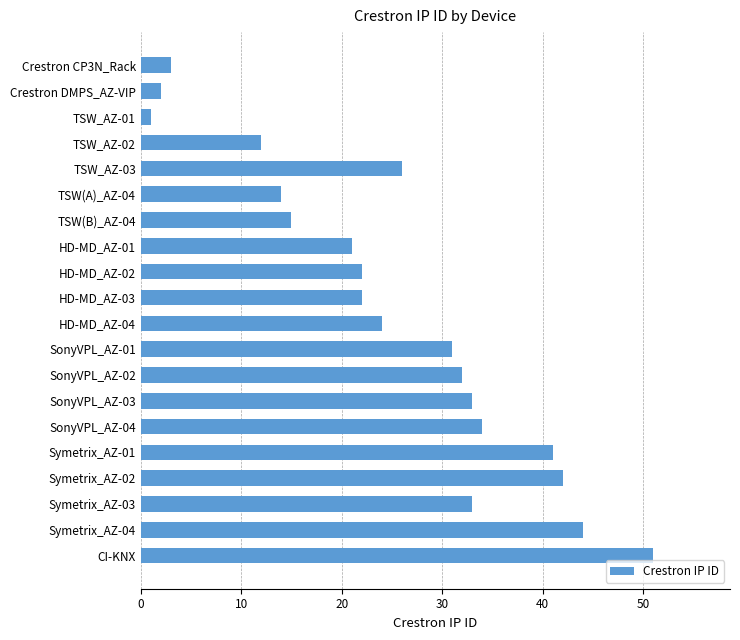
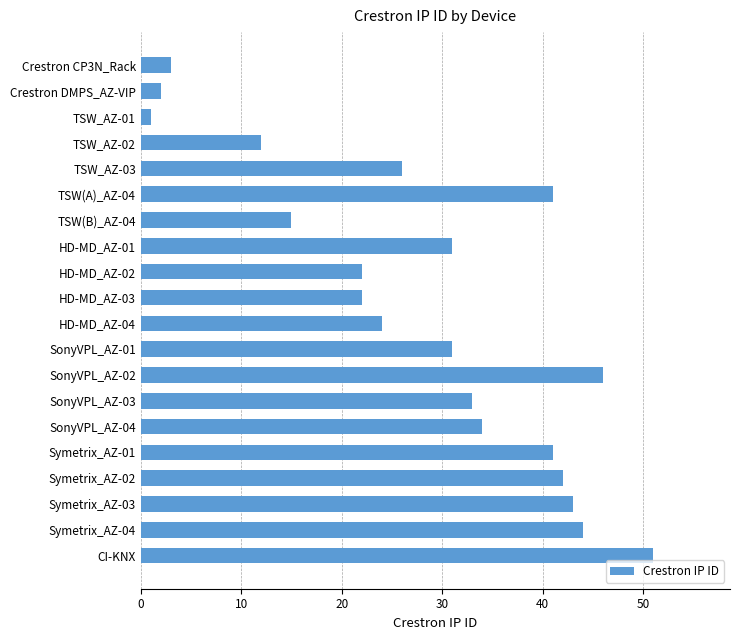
  {
    "Crestron CP3N_Rack": 3,
    "Crestron DMPS_AZ-VIP": 2,
    "TSW_AZ-01": 1,
    "TSW_AZ-02": 12,
    "TSW_AZ-03": 26,
-   "TSW(A)_AZ-04": 14,
+   "TSW(A)_AZ-04": 41,
    "TSW(B)_AZ-04": 15,
-   "HD-MD_AZ-01": 21,
+   "HD-MD_AZ-01": 31,
    "HD-MD_AZ-02": 22,
    "HD-MD_AZ-03": 22,
    "HD-MD_AZ-04": 24,
    "SonyVPL_AZ-01": 31,
-   "SonyVPL_AZ-02": 32,
+   "SonyVPL_AZ-02": 46,
    "SonyVPL_AZ-03": 33,
    "SonyVPL_AZ-04": 34,
    "Symetrix_AZ-01": 41,
    "Symetrix_AZ-02": 42,
-   "Symetrix_AZ-03": 33,
+   "Symetrix_AZ-03": 43,
    "Symetrix_AZ-04": 44,
    "CI-KNX": 51
  }
